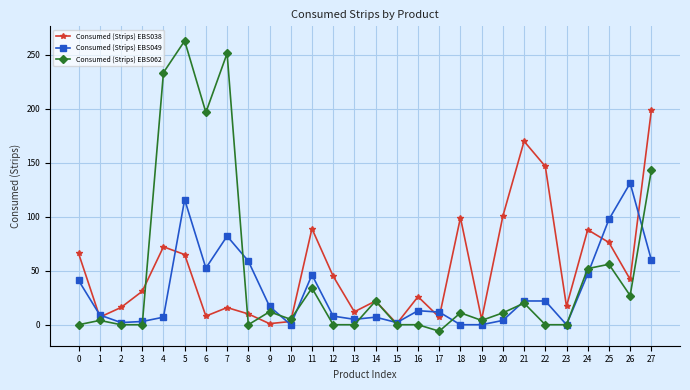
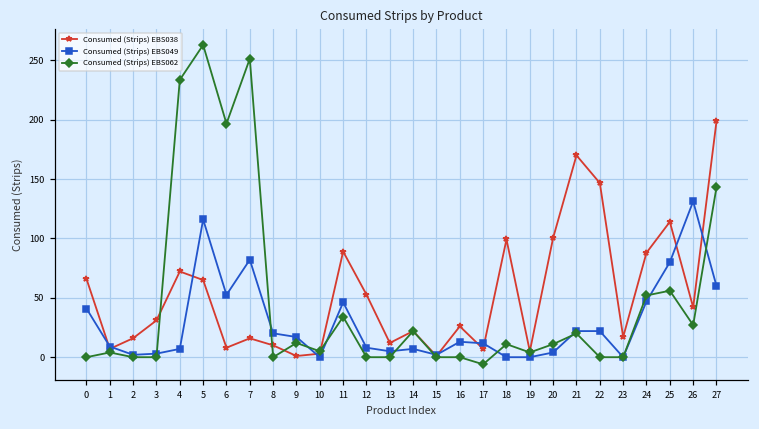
  {
    "Consumed (Strips) EBS038": {
      "0": 66,
      "2": 16,
      "3": 31,
      "4": 72,
      "5": 65,
      "6": 8,
      "7": 16,
      "8": 10,
      "9": 1,
      "11": 89,
-     "12": 45,
+     "12": 53,
      "13": 12,
      "16": 26,
      "17": 7,
      "18": 99,
      "20": 101,
      "21": 170,
      "22": 147,
      "23": 17,
      "24": 88,
-     "25": 76,
+     "25": 114,
      "26": 42,
      "27": 199
    },
    "Consumed (Strips) EBS049": {
      "0": 41,
      "3": 3,
      "4": 7,
      "5": 116,
      "6": 53,
      "7": 82,
-     "8": 59,
+     "8": 20,
      "9": 17,
      "10": 0,
      "11": 46,
      "12": 8,
      "13": 5,
      "14": 7,
      "16": 13,
      "17": 12,
      "18": 0,
      "19": 0,
      "20": 4,
      "22": 22,
      "24": 47,
-     "25": 98,
+     "25": 80,
      "26": 131,
      "27": 60
    },
    "Consumed (Strips) EBS062": {
      "0": 0,
      "1": 4,
      "3": 0,
      "4": 234,
      "5": 263,
      "6": 197,
      "7": 251,
      "8": 0,
      "9": 12,
      "11": 34,
      "12": 0,
      "13": 0,
      "16": 0,
      "17": -6,
      "18": 11,
      "20": 11,
      "22": 0,
      "24": 52,
      "25": 56,
      "26": 27,
      "27": 143
    }
  }
